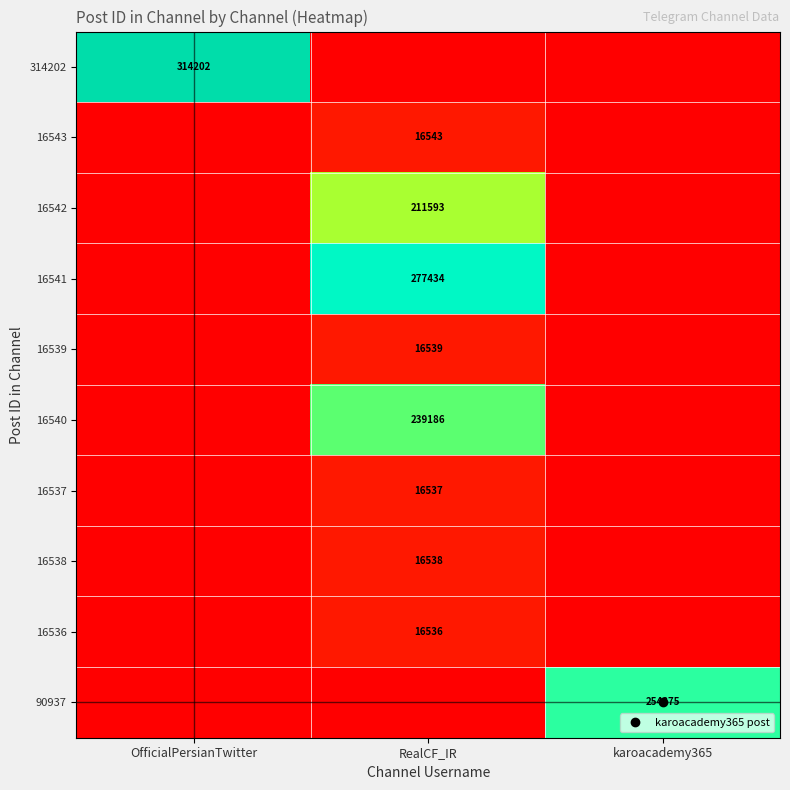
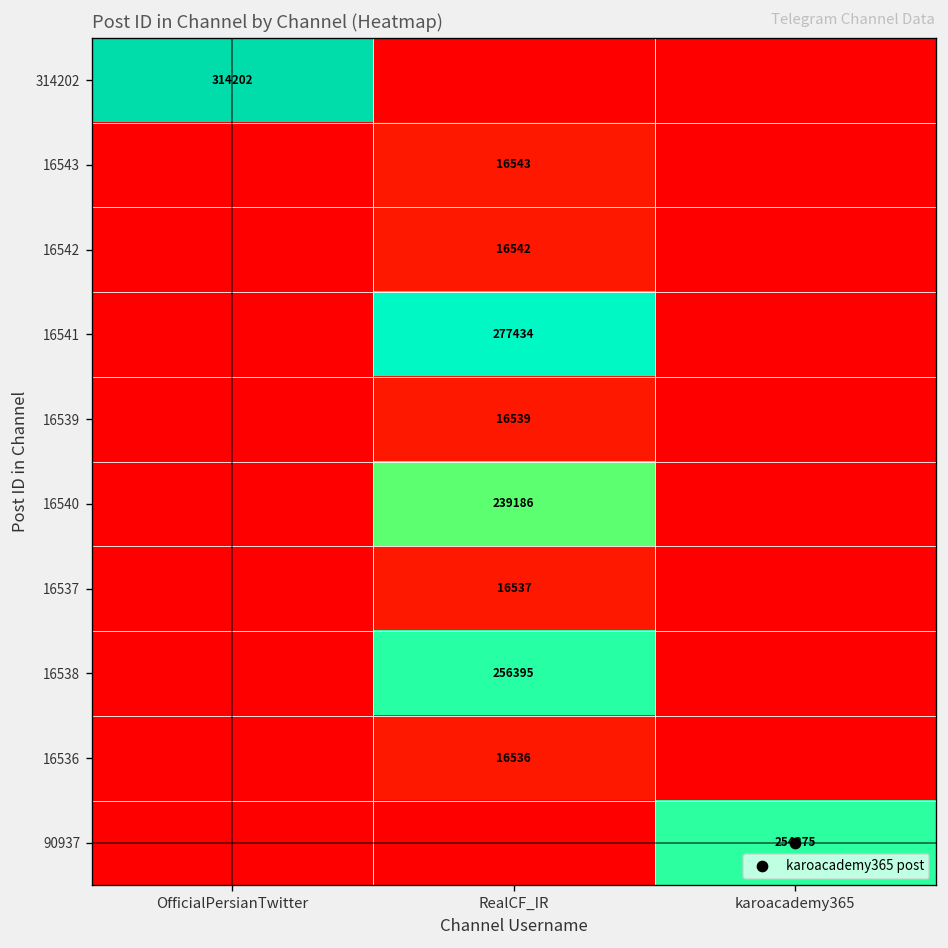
  {
    "314202": {
      "OfficialPersianTwitter": 314202
    },
    "16543": {
      "RealCF_IR": 16543
    },
    "16542": {
-     "RealCF_IR": 211593
+     "RealCF_IR": 16542
    },
    "16541": {
      "RealCF_IR": 277434
    },
    "16539": {
      "RealCF_IR": 16539
    },
    "16540": {
      "RealCF_IR": 239186
    },
    "16537": {
      "RealCF_IR": 16537
    },
    "16538": {
-     "RealCF_IR": 16538
+     "RealCF_IR": 256395
    },
    "16536": {
      "RealCF_IR": 16536
    }
  }
